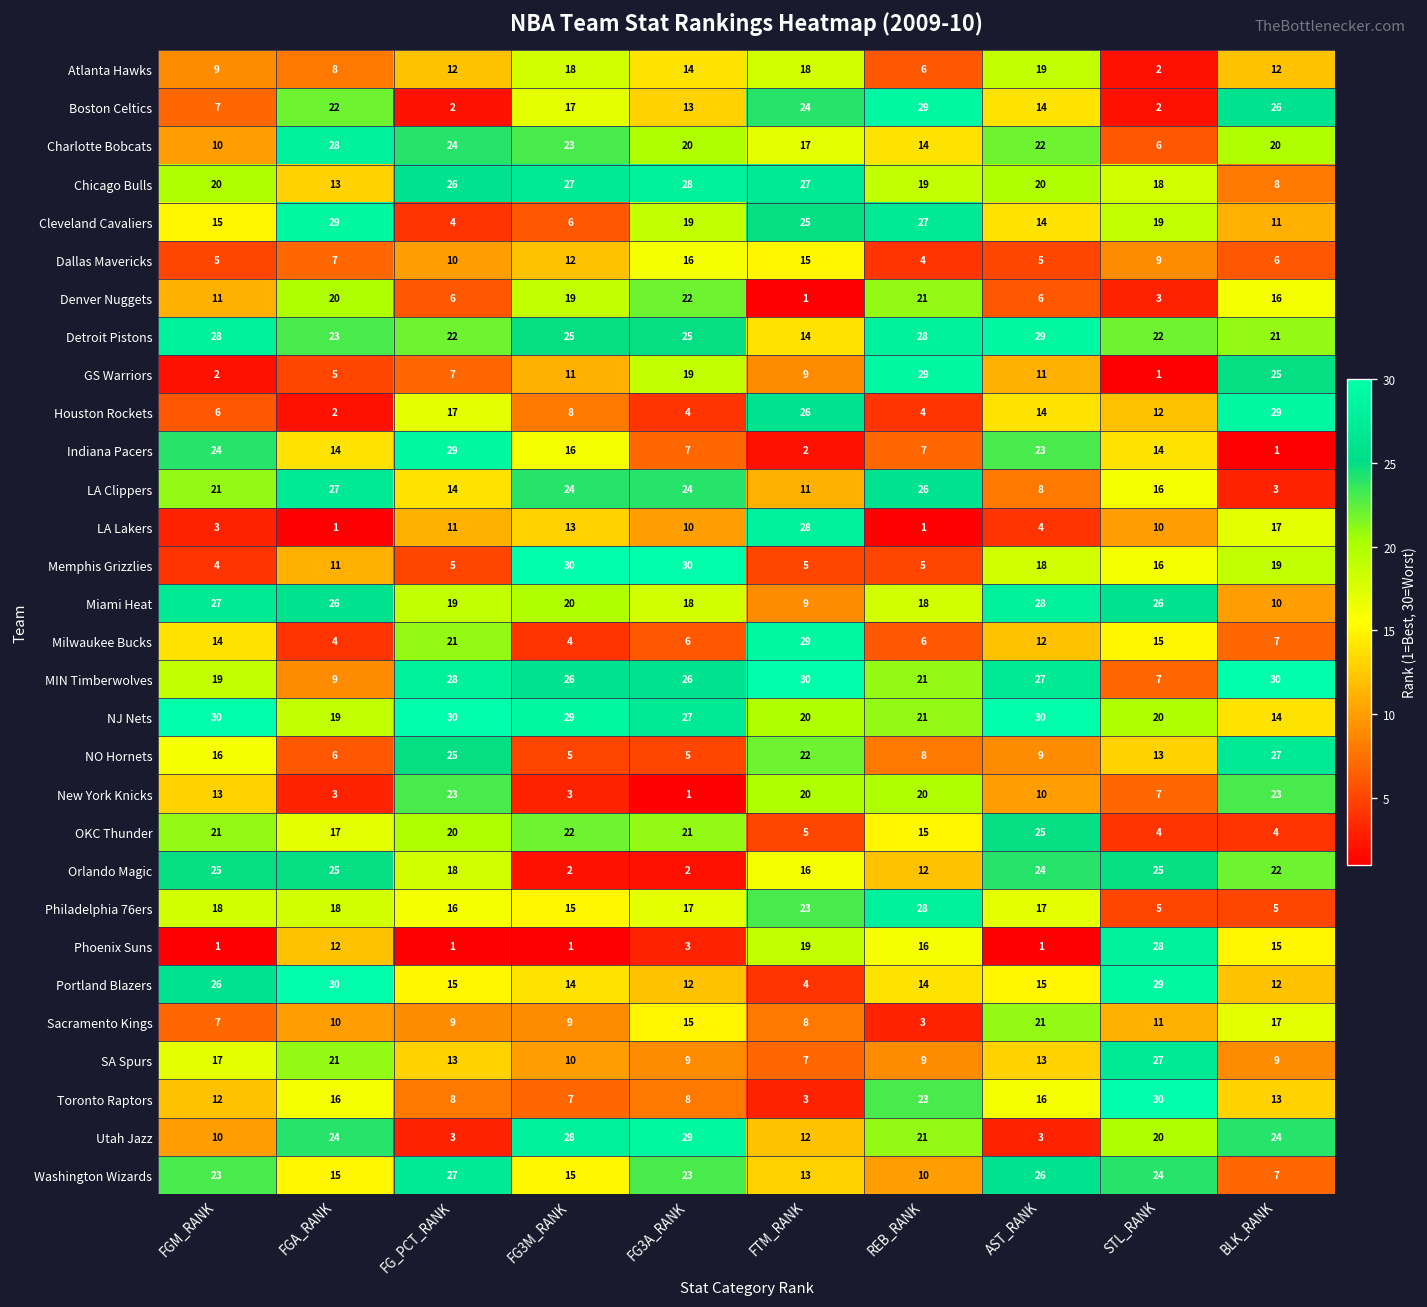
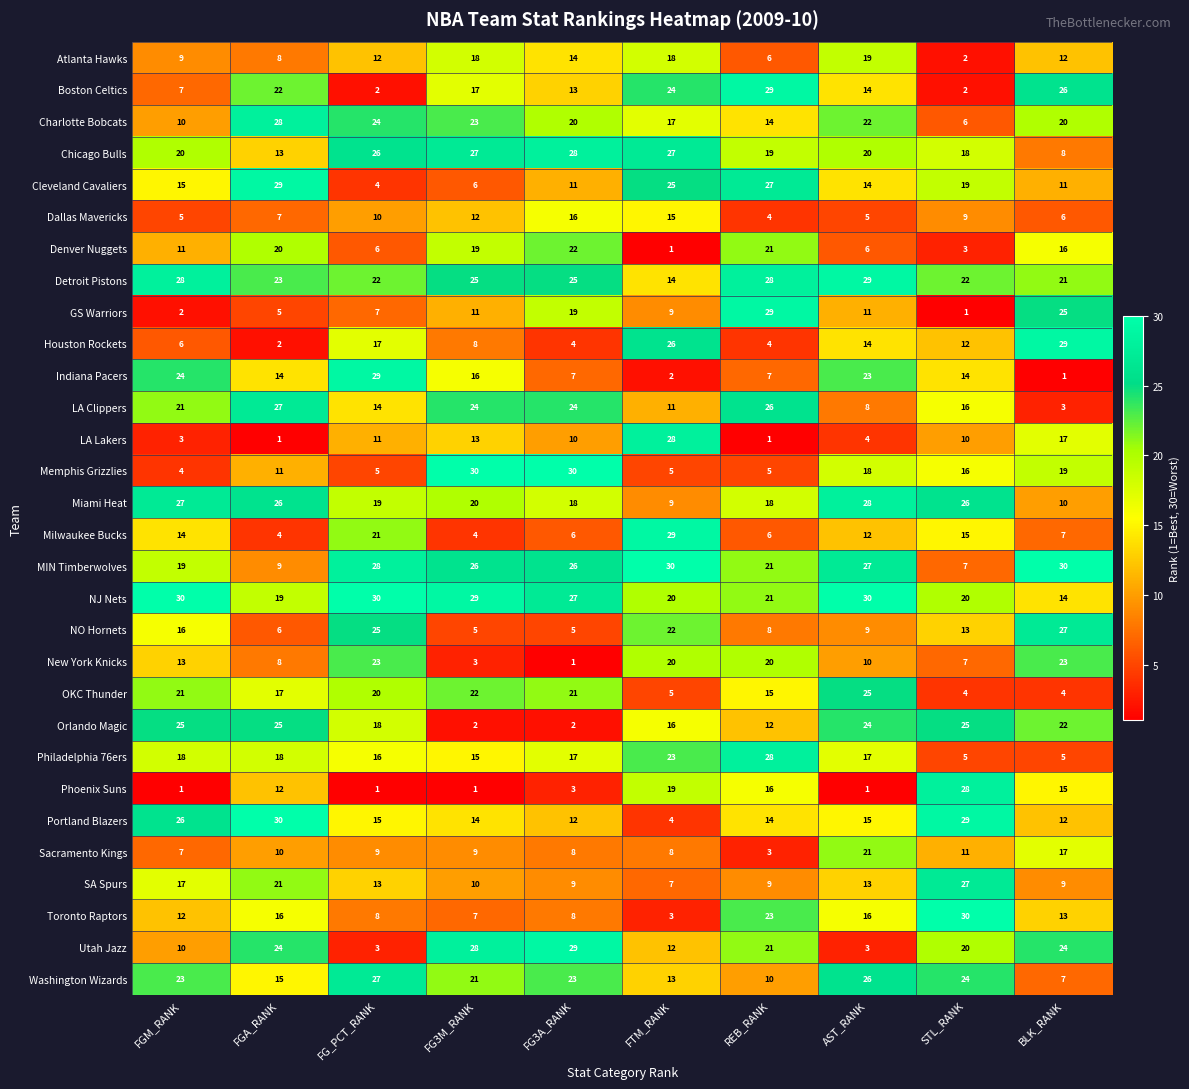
  {
    "Cleveland Cavaliers": {
      "FGM_RANK": 15,
      "FGA_RANK": 29,
      "FG_PCT_RANK": 4,
      "FG3M_RANK": 6,
-     "FG3A_RANK": 19,
+     "FG3A_RANK": 11,
      "FTM_RANK": 25,
      "REB_RANK": 27,
      "AST_RANK": 14,
      "STL_RANK": 19,
      "BLK_RANK": 11
    },
    "New York Knicks": {
      "FGM_RANK": 13,
-     "FGA_RANK": 3,
+     "FGA_RANK": 8,
      "FG_PCT_RANK": 23,
      "FG3M_RANK": 3,
      "FG3A_RANK": 1,
      "FTM_RANK": 20,
      "REB_RANK": 20,
      "AST_RANK": 10,
      "STL_RANK": 7,
      "BLK_RANK": 23
    },
    "Sacramento Kings": {
      "FGM_RANK": 7,
      "FGA_RANK": 10,
      "FG_PCT_RANK": 9,
      "FG3M_RANK": 9,
-     "FG3A_RANK": 15,
+     "FG3A_RANK": 8,
      "FTM_RANK": 8,
      "REB_RANK": 3,
      "AST_RANK": 21,
      "STL_RANK": 11,
      "BLK_RANK": 17
    },
    "Washington Wizards": {
      "FGM_RANK": 23,
      "FGA_RANK": 15,
      "FG_PCT_RANK": 27,
-     "FG3M_RANK": 15,
+     "FG3M_RANK": 21,
      "FG3A_RANK": 23,
      "FTM_RANK": 13,
      "REB_RANK": 10,
      "AST_RANK": 26,
      "STL_RANK": 24,
      "BLK_RANK": 7
    }
  }
